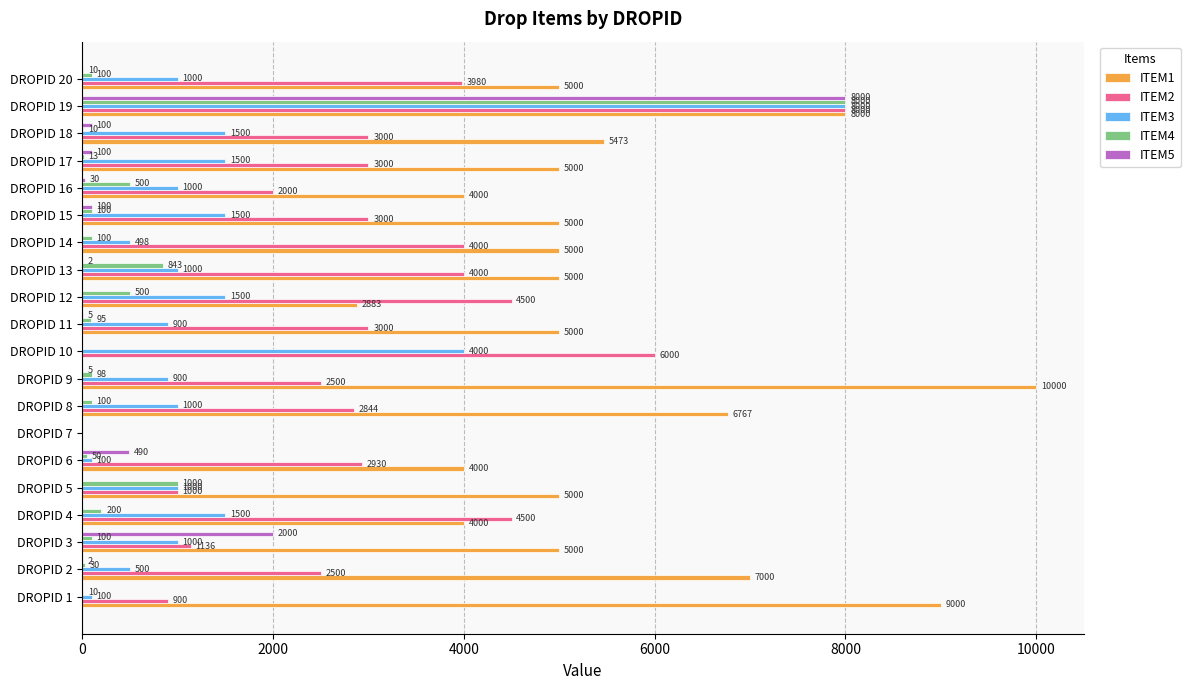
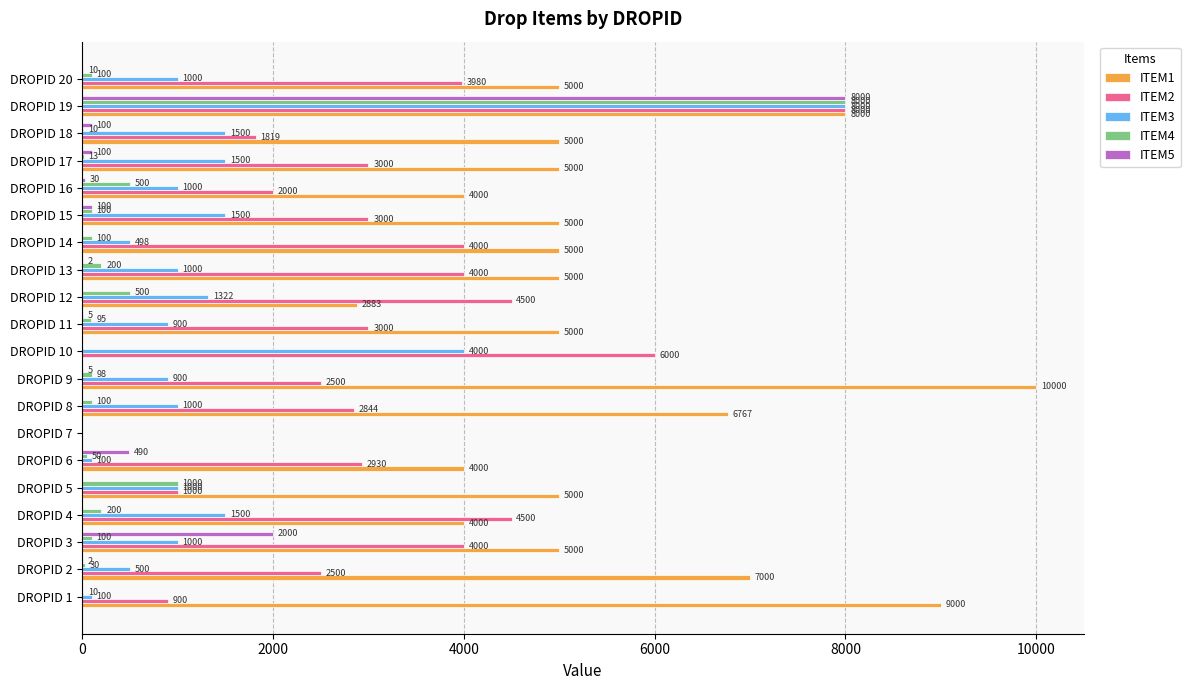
  {
    "ITEM1": {
      "DROPID 20": 5000,
-     "DROPID 18": 5473,
+     "DROPID 18": 5000,
      "DROPID 17": 5000,
      "DROPID 16": 4000,
      "DROPID 15": 5000,
      "DROPID 14": 5000,
      "DROPID 13": 5000,
      "DROPID 12": 2883,
      "DROPID 11": 5000,
      "DROPID 9": 10000,
      "DROPID 8": 6767,
      "DROPID 6": 4000,
      "DROPID 5": 5000,
      "DROPID 4": 4000,
      "DROPID 3": 5000,
      "DROPID 2": 7000,
      "DROPID 1": 9000
    },
    "ITEM2": {
      "DROPID 20": 3980,
-     "DROPID 18": 3000,
+     "DROPID 18": 1819,
      "DROPID 17": 3000,
      "DROPID 16": 2000,
      "DROPID 15": 3000,
      "DROPID 14": 4000,
      "DROPID 13": 4000,
      "DROPID 12": 4500,
      "DROPID 11": 3000,
      "DROPID 10": 6000,
      "DROPID 9": 2500,
      "DROPID 8": 2844,
      "DROPID 6": 2930,
      "DROPID 4": 4500,
-     "DROPID 3": 1136,
+     "DROPID 3": 4000,
      "DROPID 2": 2500,
      "DROPID 1": 900
    },
    "ITEM3": {
      "DROPID 20": 1000,
      "DROPID 18": 1500,
      "DROPID 17": 1500,
      "DROPID 16": 1000,
      "DROPID 15": 1500,
      "DROPID 14": 498,
      "DROPID 13": 1000,
-     "DROPID 12": 1500,
+     "DROPID 12": 1322,
      "DROPID 11": 900,
      "DROPID 10": 4000,
      "DROPID 9": 900,
      "DROPID 8": 1000,
      "DROPID 4": 1500,
      "DROPID 2": 500,
      "DROPID 1": 100
    },
    "ITEM4": {
      "DROPID 20": 100,
      "DROPID 18": 10,
      "DROPID 17": 13,
      "DROPID 16": 500,
      "DROPID 14": 100,
-     "DROPID 13": 843,
+     "DROPID 13": 200,
      "DROPID 12": 500,
      "DROPID 11": 95,
      "DROPID 9": 98,
      "DROPID 8": 100,
      "DROPID 4": 200,
      "DROPID 3": 100,
      "DROPID 2": 30,
      "DROPID 1": 10
    },
    "ITEM5": {
      "DROPID 20": 10,
      "DROPID 18": 100,
      "DROPID 17": 100,
      "DROPID 16": 30,
      "DROPID 13": 2,
      "DROPID 11": 5,
      "DROPID 9": 5,
      "DROPID 6": 490,
      "DROPID 3": 2000
    }
  }
